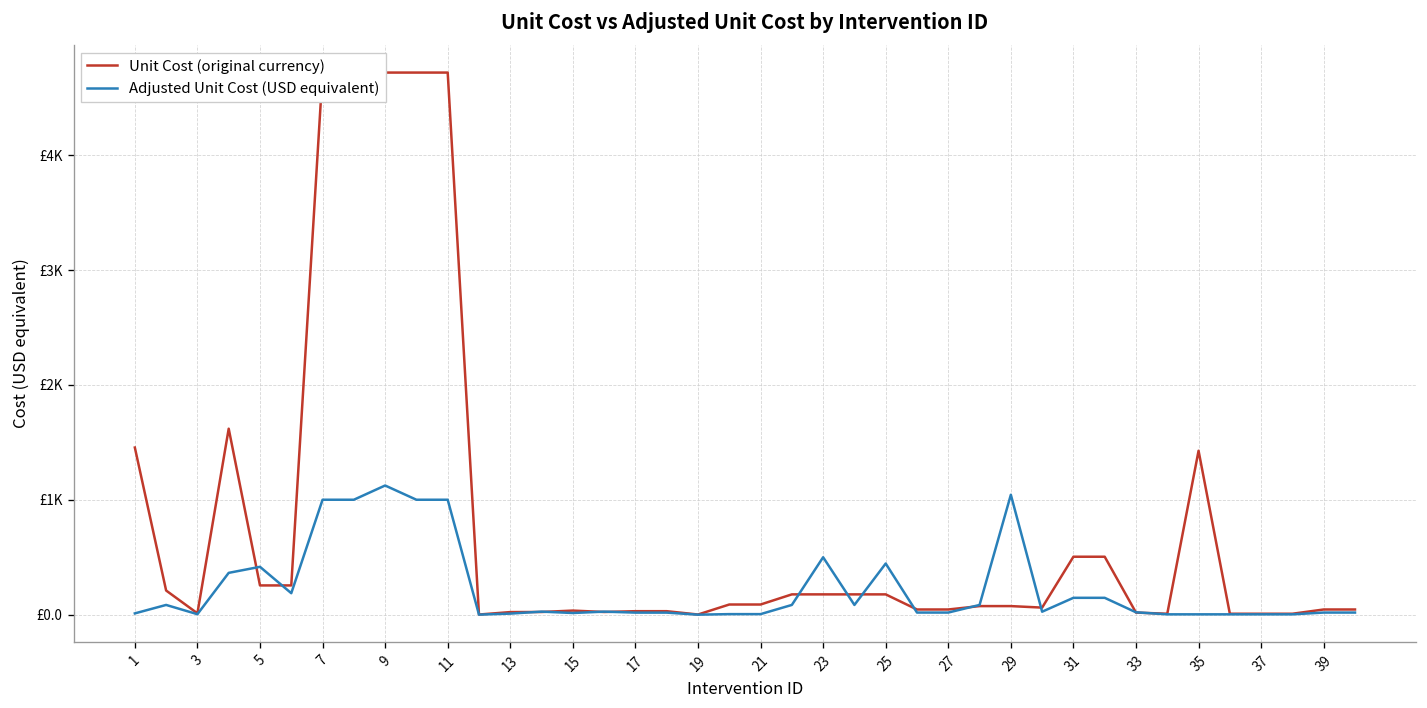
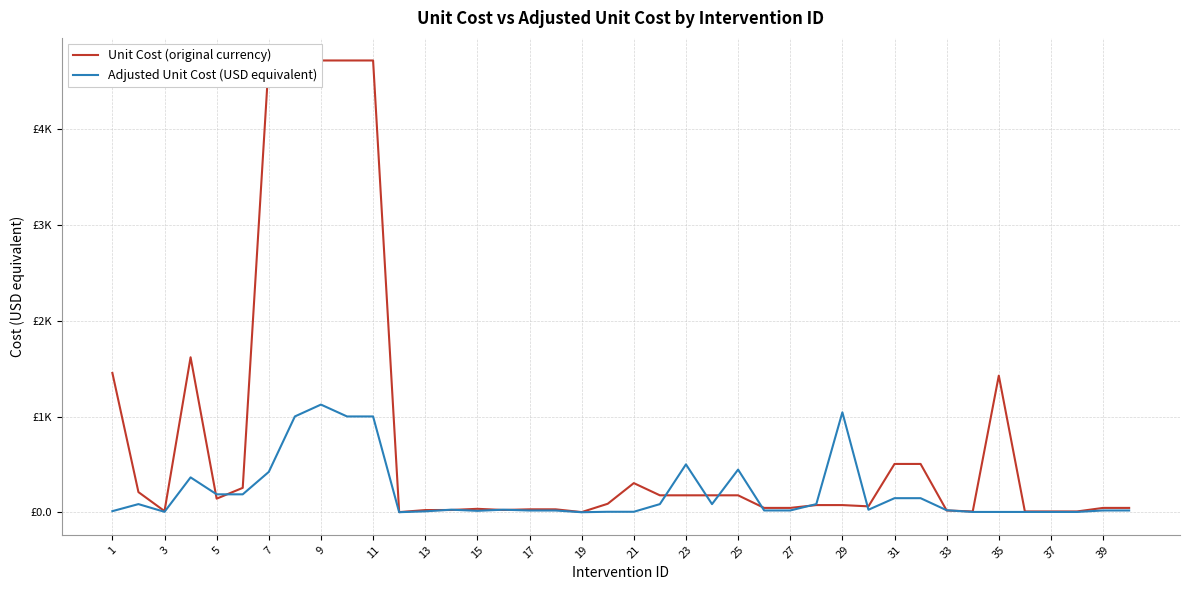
  {
    "Unit Cost (original currency)": {
      "1": "£1500",
-     "5": "£300",
+     "5": "£100",
      "11": "£4700",
-     "21": "£100",
+     "21": "£300",
      "23": "£200",
      "25": "£200",
      "27": "£0",
      "29": "£100",
      "31": "£500",
      "35": "£1400",
      "39": "£0"
    },
    "Adjusted Unit Cost (USD equivalent)": {
      "1": "£0",
-     "5": "£400",
-     "7": "£1000",
+     "5": "£200",
+     "7": "£400",
      "9": "£1100",
      "11": "£1000",
      "21": "£0",
      "23": "£500",
      "25": "£400",
      "27": "£0",
      "29": "£1000",
      "31": "£100",
      "35": "£0",
      "39": "£0"
    }
  }
